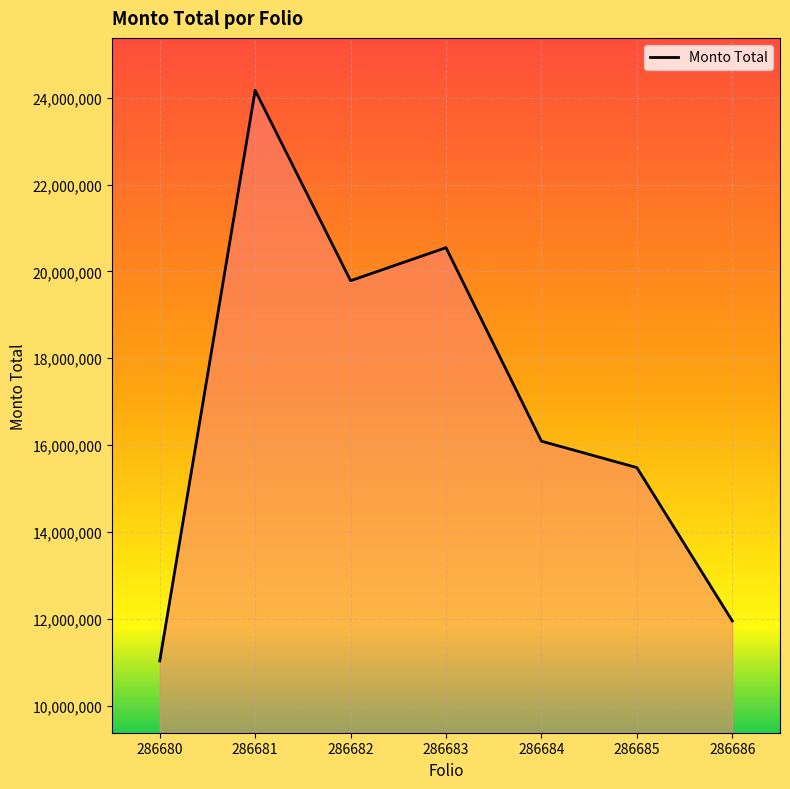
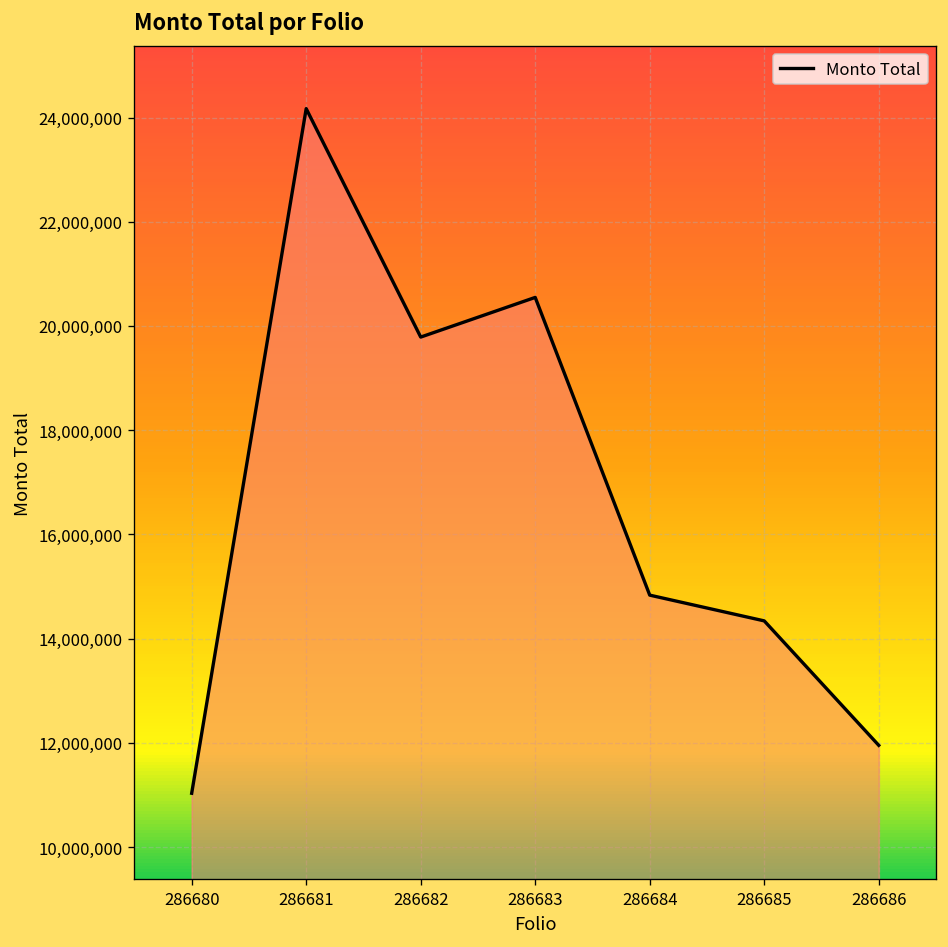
  {
    "286680": "11,000,000",
    "286681": "24,200,000",
    "286682": "19,800,000",
    "286683": "20,500,000",
-   "286684": "16,100,000",
-   "286685": "15,500,000",
+   "286684": "14,800,000",
+   "286685": "14,300,000",
    "286686": "12,000,000"
  }
